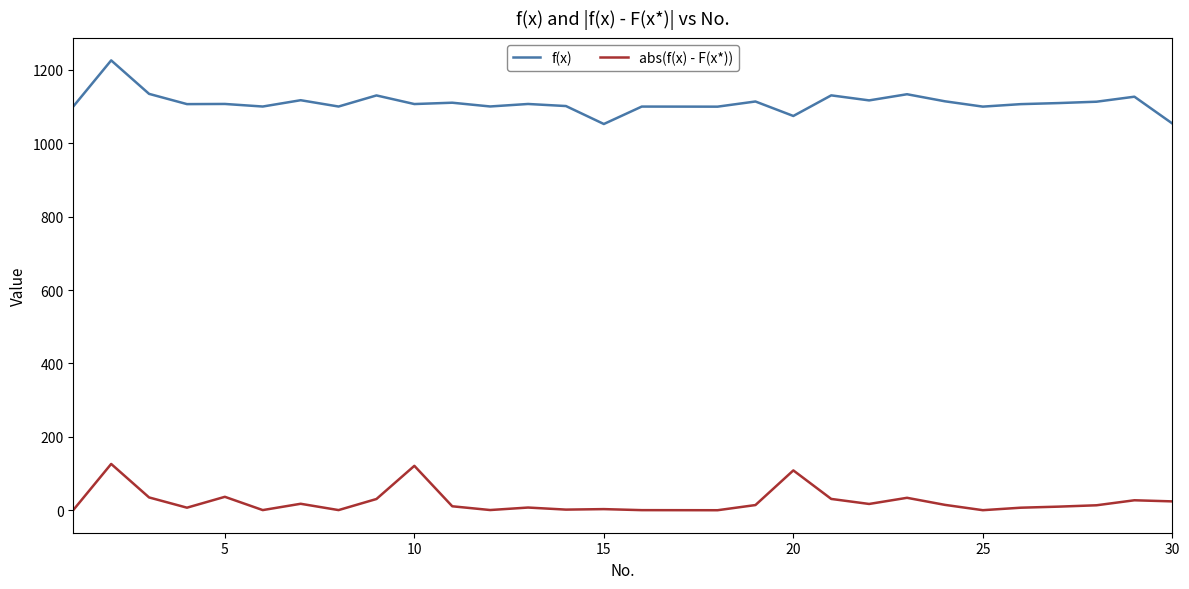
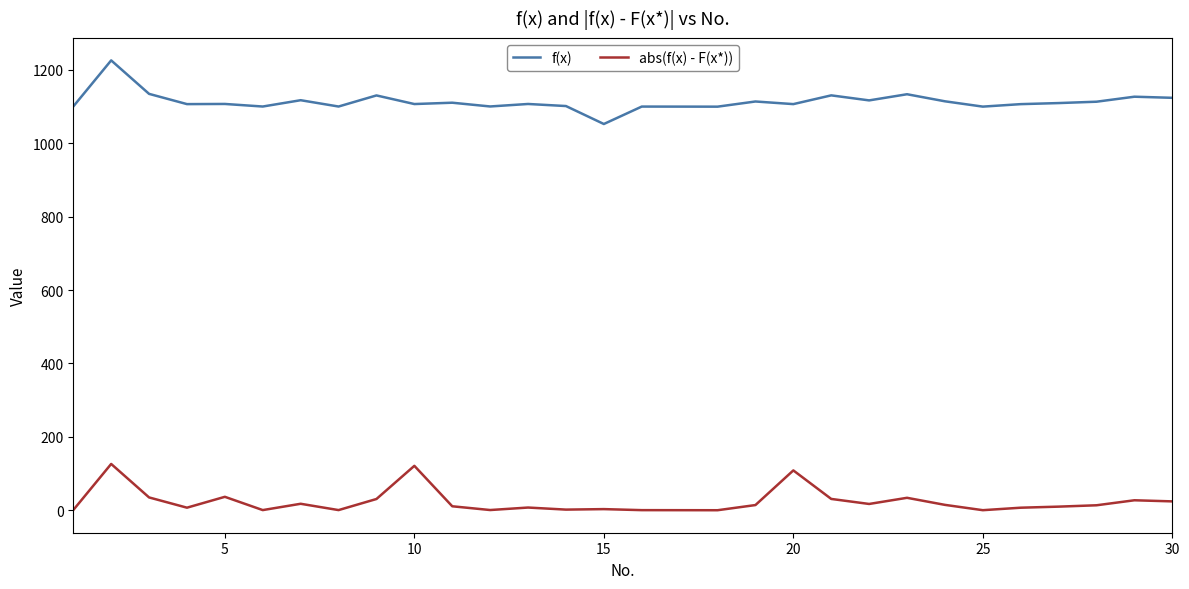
  {
    "f(x)": {
      "5": 1110,
      "10": 1110,
      "15": 1050,
-     "20": 1070,
+     "20": 1110,
      "25": 1100,
-     "30": 1050
+     "30": 1120
    },
    "abs(f(x) - F(x*))": {
      "5": 40,
      "10": 120,
      "15": 0,
      "20": 110,
      "25": 0,
      "30": 20
    }
  }
